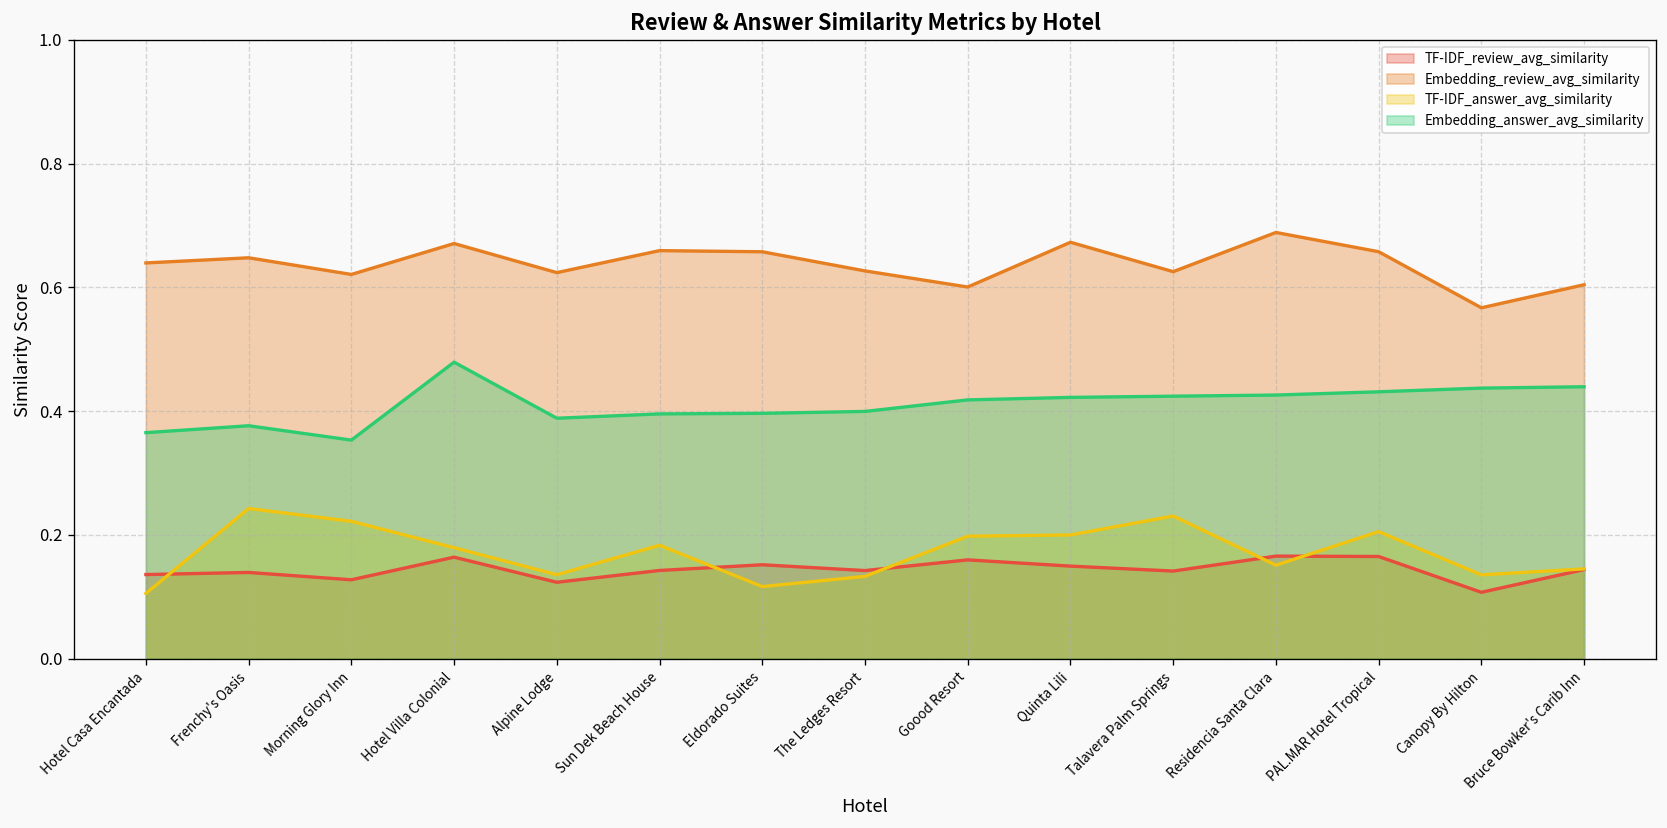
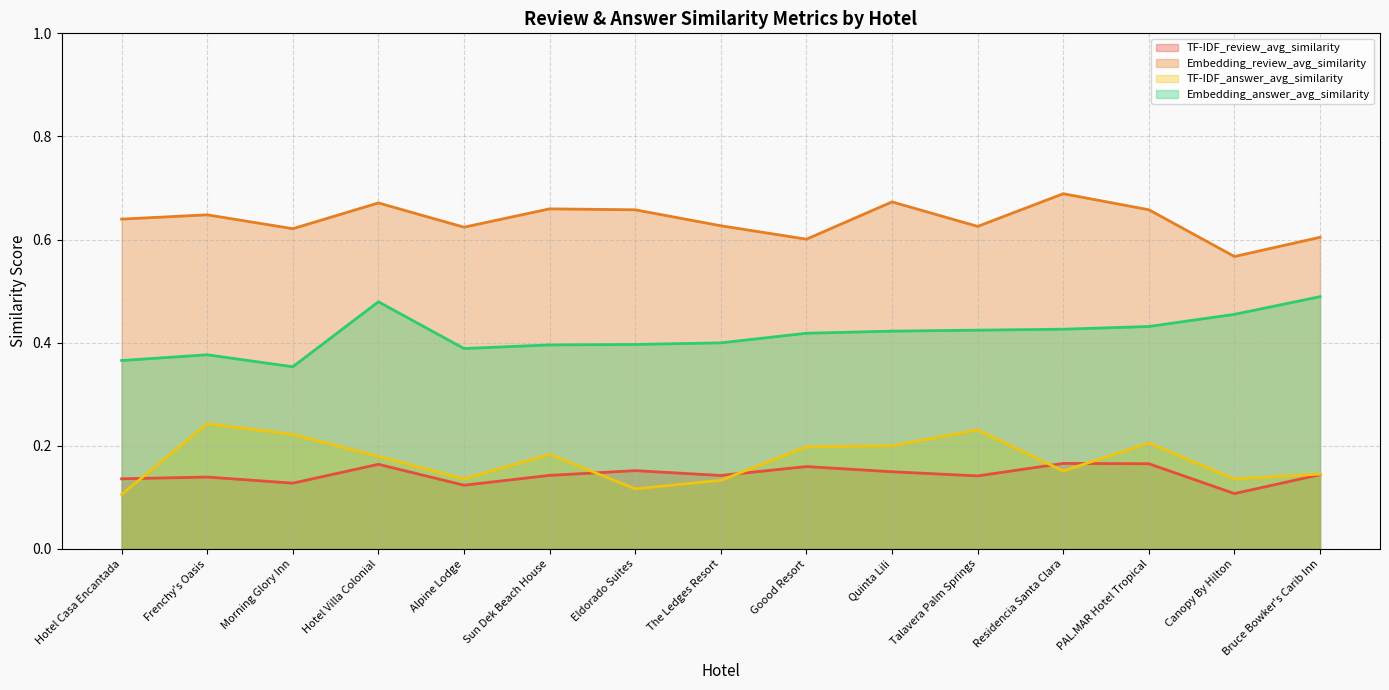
  {
    "Embedding_answer_avg_similarity": {
      "Hotel Casa Encantada": 0.37,
      "Frenchy's Oasis": 0.38,
      "Morning Glory Inn": 0.35,
      "Hotel Villa Colonial": 0.48,
      "Alpine Lodge": 0.39,
      "Sun Dek Beach House": 0.40,
      "Eldorado Suites": 0.40,
      "The Ledges Resort": 0.40,
      "Goood Resort": 0.42,
      "Quinta Lili": 0.42,
      "Talavera Palm Springs": 0.42,
      "Residencia Santa Clara": 0.43,
      "PAL.MAR Hotel Tropical": 0.43,
-     "Canopy By Hilton": 0.44,
-     "Bruce Bowker's Carib Inn": 0.44
+     "Canopy By Hilton": 0.45,
+     "Bruce Bowker's Carib Inn": 0.49
    }
  }
